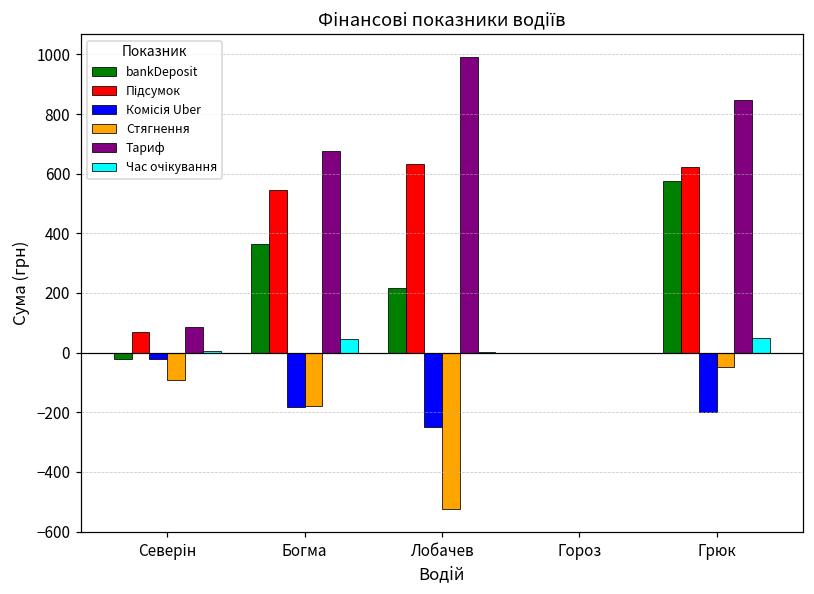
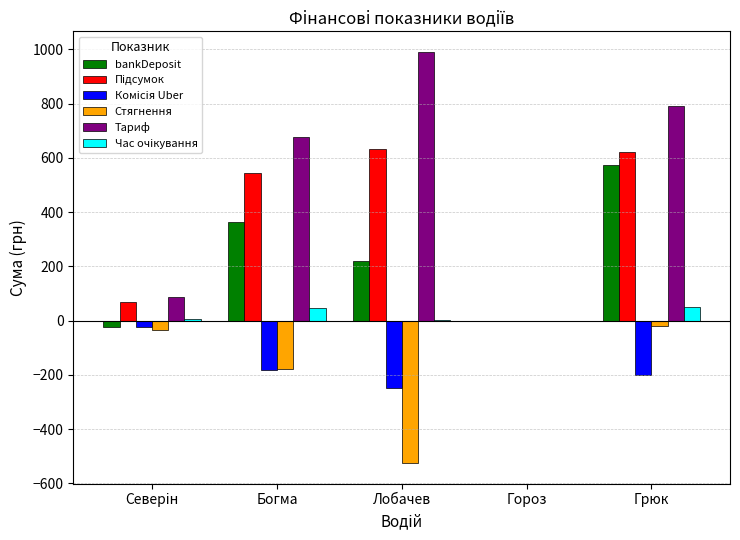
  {
    "bankDeposit": {
      "Северін": -20,
      "Богма": 370,
      "Лобачев": 220,
      "Гороз": 0,
      "Грюк": 570
    },
    "Підсумок": {
      "Северін": 70,
      "Богма": 540,
      "Лобачев": 630,
      "Гороз": 0,
      "Грюк": 620
    },
    "Комісія Uber": {
      "Северін": -20,
      "Богма": -180,
      "Лобачев": -250,
      "Гороз": 0,
      "Грюк": -200
    },
    "Стягнення": {
-     "Северін": -90,
+     "Северін": -30,
      "Богма": -180,
      "Лобачев": -530,
      "Гороз": 0,
-     "Грюк": -50
+     "Грюк": -20
    },
    "Тариф": {
      "Северін": 90,
      "Богма": 680,
      "Лобачев": 990,
      "Гороз": 0,
-     "Грюк": 850
+     "Грюк": 790
    },
    "Час очікування": {
      "Богма": 50,
      "Гороз": 0,
      "Грюк": 50
    }
  }
